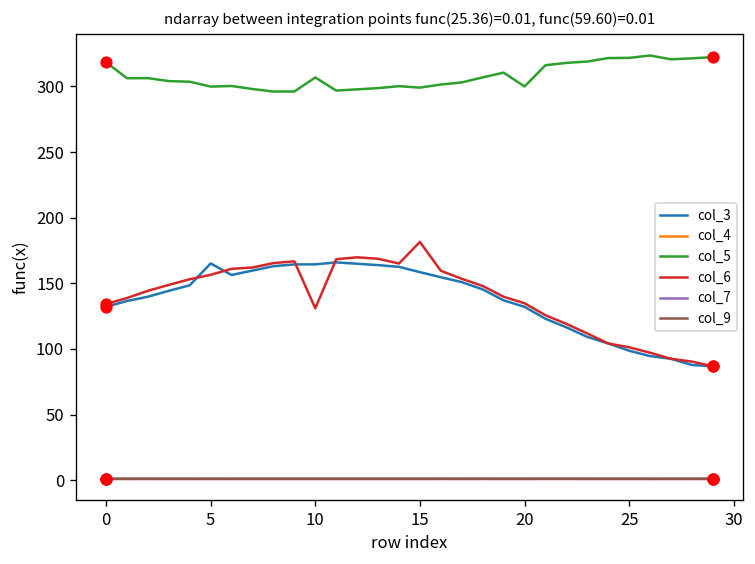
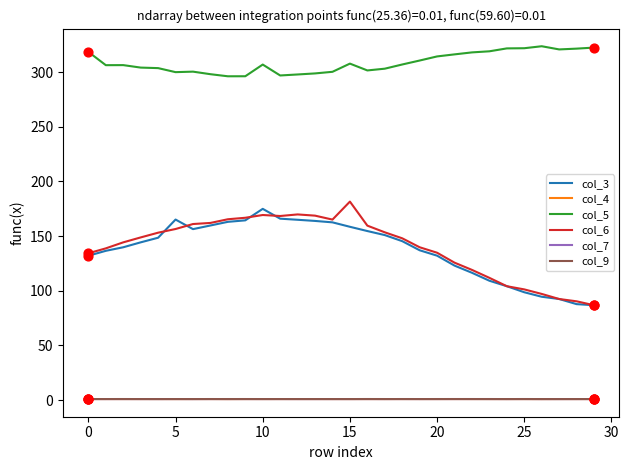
  {
    "col_3": {
      "5": 165,
-     "10": 164,
+     "10": 175,
      "15": 158,
      "20": 132,
      "25": 99
    },
    "col_9": {
      "5": 1,
      "10": 1,
      "15": 1,
      "20": 1,
      "25": 1
    },
    "col_5": {
      "5": 300,
      "10": 307,
-     "15": 299,
-     "20": 300,
+     "15": 308,
+     "20": 314,
      "25": 322
    },
    "col_6": {
      "5": 156,
-     "10": 131,
+     "10": 169,
      "15": 182,
      "20": 135,
      "25": 101
    }
  }
